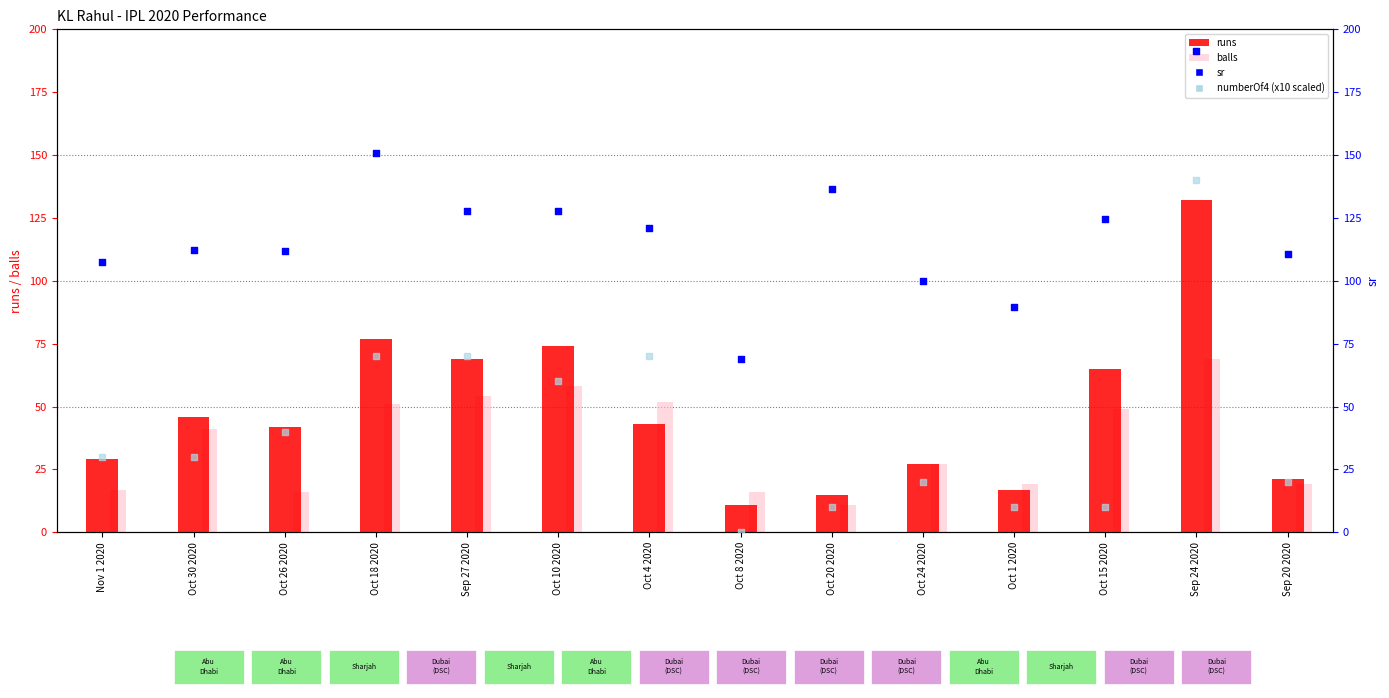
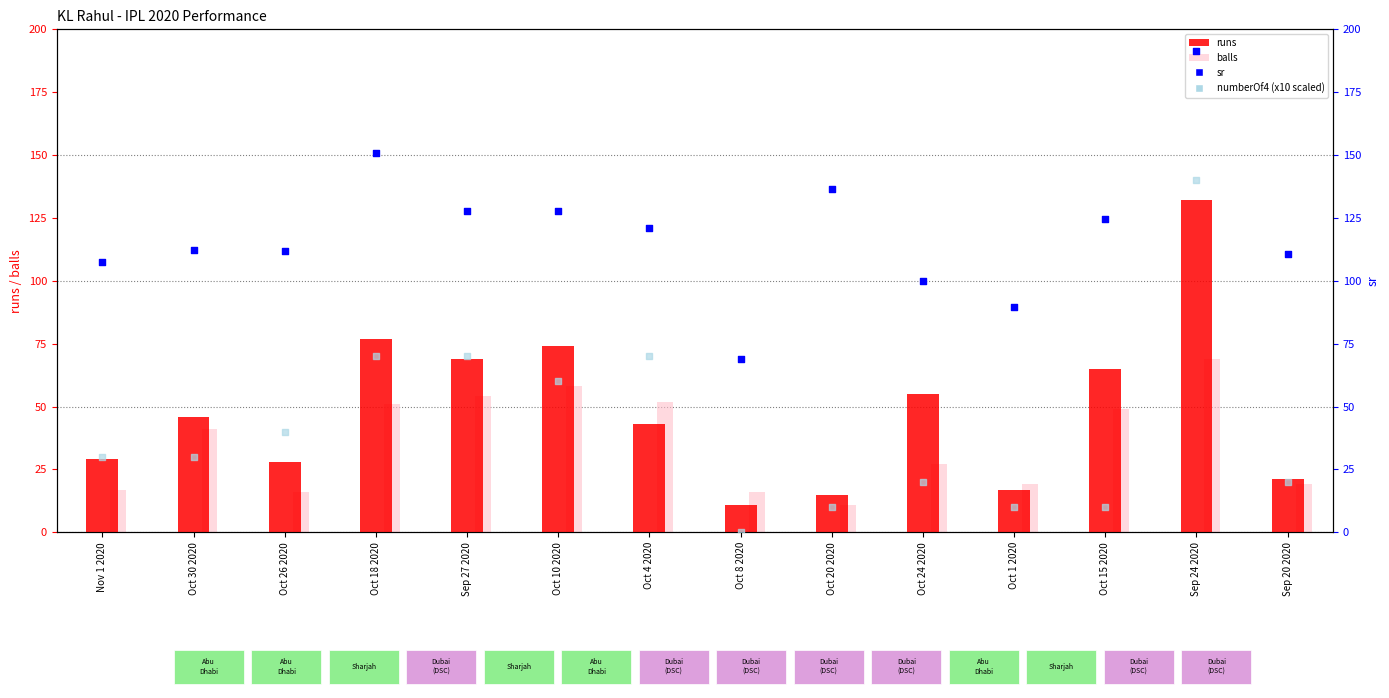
  {
    "runs": {
      "Nov 1 2020": 29,
      "Oct 30 2020": 46,
-     "Oct 26 2020": 42,
+     "Oct 26 2020": 28,
      "Oct 18 2020": 77,
      "Sep 27 2020": 69,
      "Oct 10 2020": 74,
      "Oct 4 2020": 43,
      "Oct 8 2020": 11,
      "Oct 20 2020": 15,
-     "Oct 24 2020": 27,
+     "Oct 24 2020": 55,
      "Oct 1 2020": 17,
      "Oct 15 2020": 65,
      "Sep 24 2020": 132,
      "Sep 20 2020": 21
    },
    "balls": {
      "Nov 1 2020": 17,
      "Oct 30 2020": 41,
      "Oct 26 2020": 16,
      "Oct 18 2020": 51,
      "Sep 27 2020": 54,
      "Oct 10 2020": 58,
      "Oct 4 2020": 52,
      "Oct 8 2020": 16,
      "Oct 20 2020": 11,
      "Oct 24 2020": 27,
      "Oct 1 2020": 19,
      "Oct 15 2020": 49,
      "Sep 24 2020": 69,
      "Sep 20 2020": 19
    }
  }
